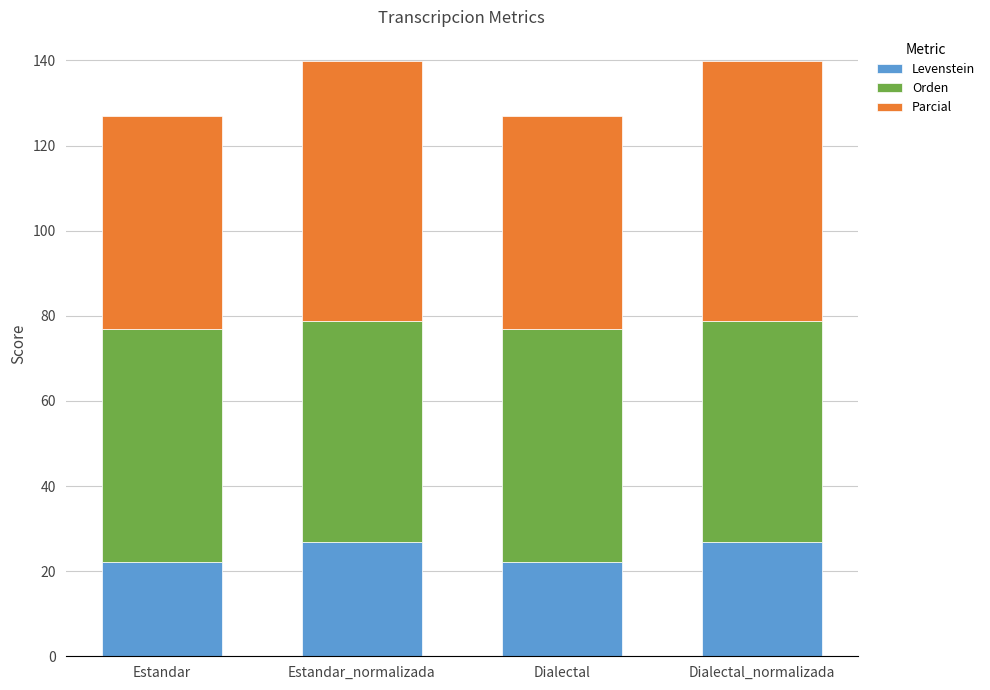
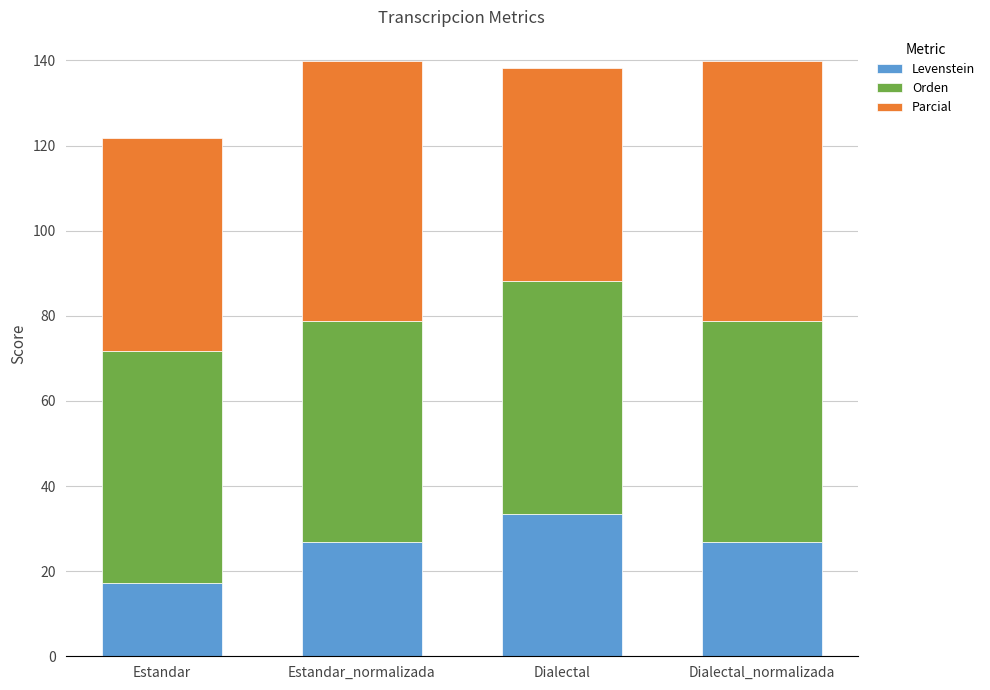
  {
    "Levenstein": {
-     "Estandar": 22,
+     "Estandar": 17,
      "Estandar_normalizada": 27,
-     "Dialectal": 22,
+     "Dialectal": 34,
      "Dialectal_normalizada": 27
    },
    "Orden": {
      "Estandar": 55,
      "Estandar_normalizada": 52,
      "Dialectal": 55,
      "Dialectal_normalizada": 52
    },
    "Parcial": {
      "Estandar": 50,
      "Estandar_normalizada": 61,
      "Dialectal": 50,
      "Dialectal_normalizada": 61
    }
  }
